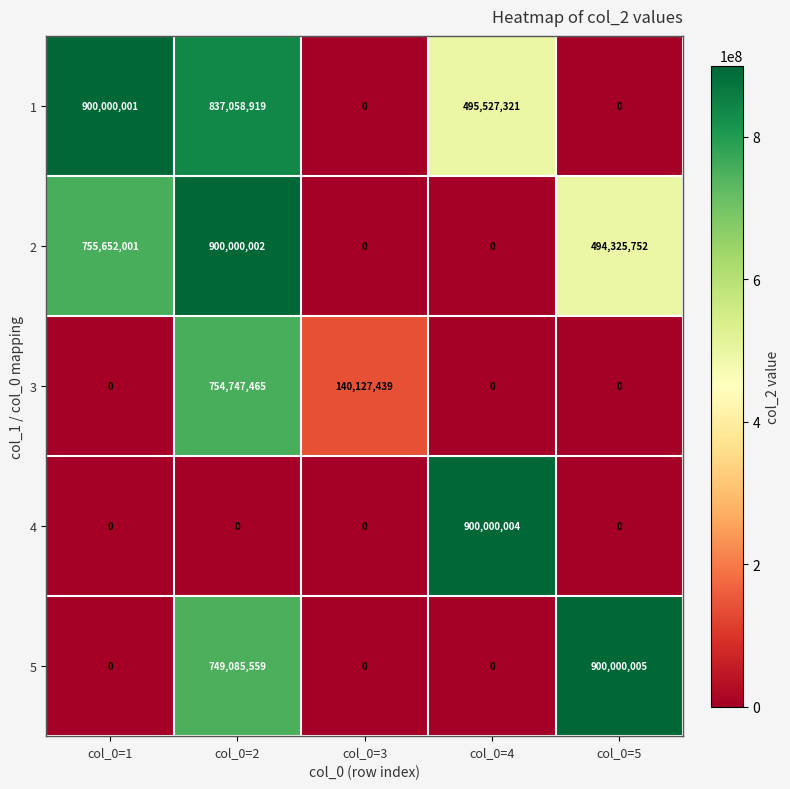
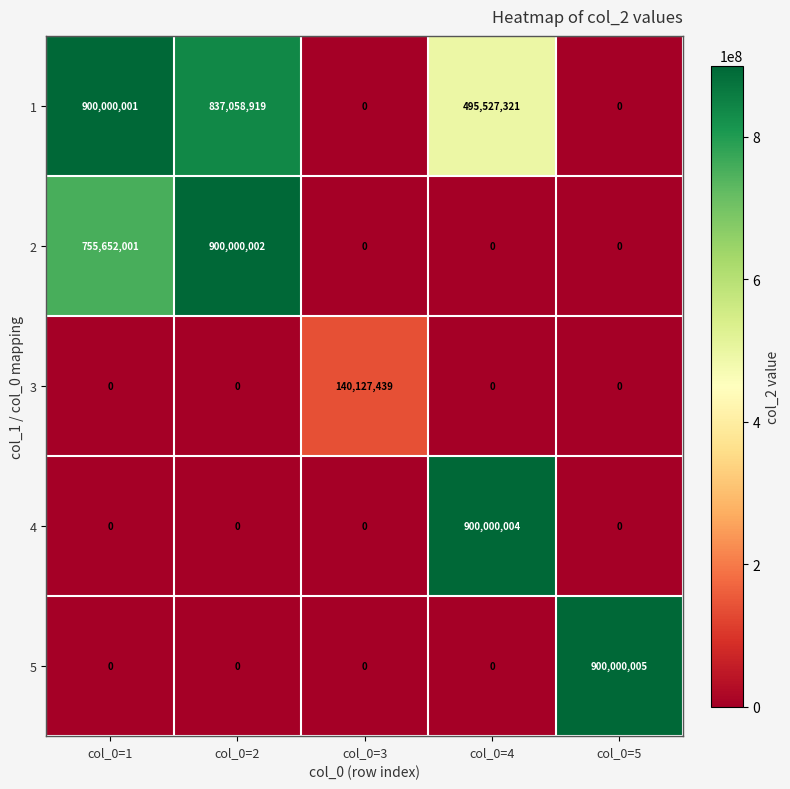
  {
    "1": {
      "col_0=1": "900,000,001",
      "col_0=2": "837,058,919",
      "col_0=3": "0",
      "col_0=4": "495,527,321",
      "col_0=5": "0"
    },
    "2": {
      "col_0=1": "755,652,001",
      "col_0=2": "900,000,002",
      "col_0=3": "0",
      "col_0=4": "0",
-     "col_0=5": "494,325,752"
+     "col_0=5": "0"
    },
    "3": {
      "col_0=1": "0",
-     "col_0=2": "754,747,465",
+     "col_0=2": "0",
      "col_0=3": "140,127,439",
      "col_0=4": "0",
      "col_0=5": "0"
    },
    "4": {
      "col_0=1": "0",
      "col_0=2": "0",
      "col_0=3": "0",
      "col_0=4": "900,000,004",
      "col_0=5": "0"
    },
    "5": {
      "col_0=1": "0",
-     "col_0=2": "749,085,559",
+     "col_0=2": "0",
      "col_0=3": "0",
      "col_0=4": "0",
      "col_0=5": "900,000,005"
    }
  }
